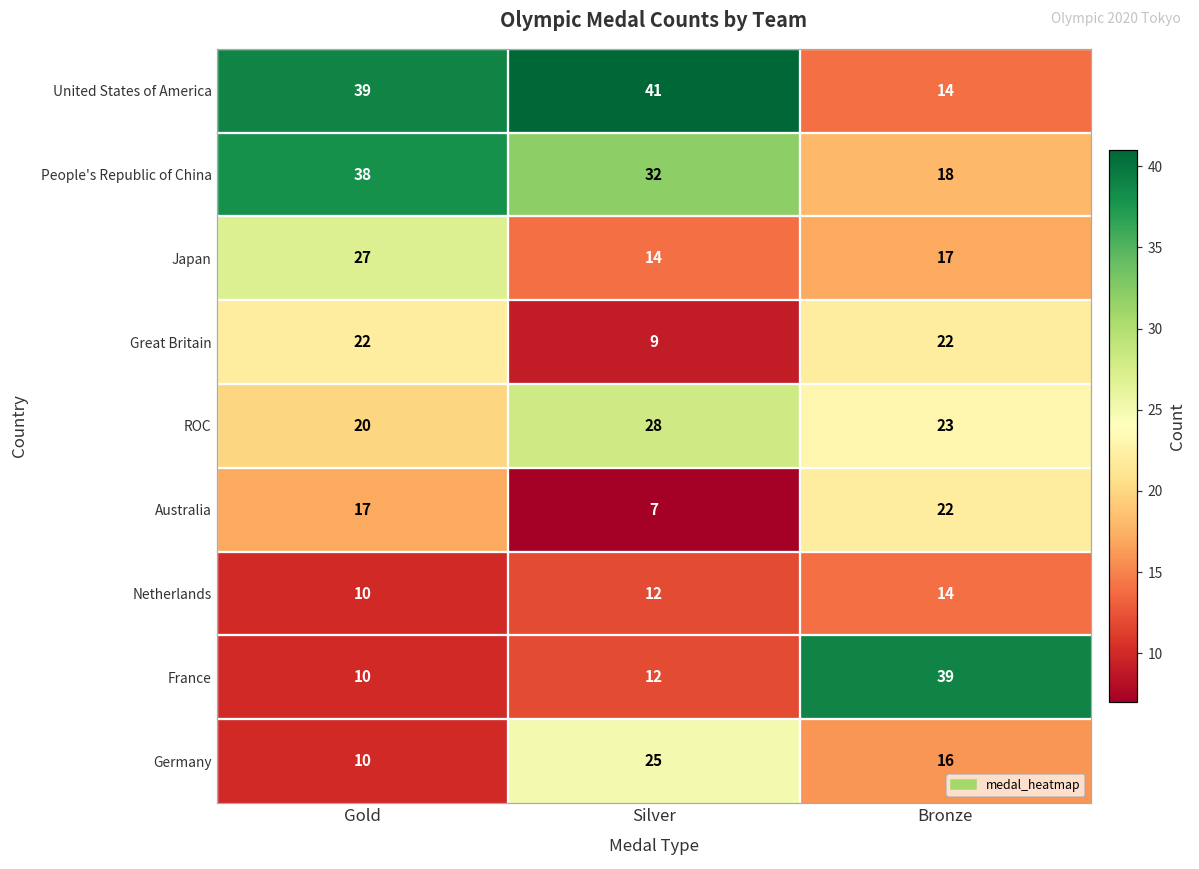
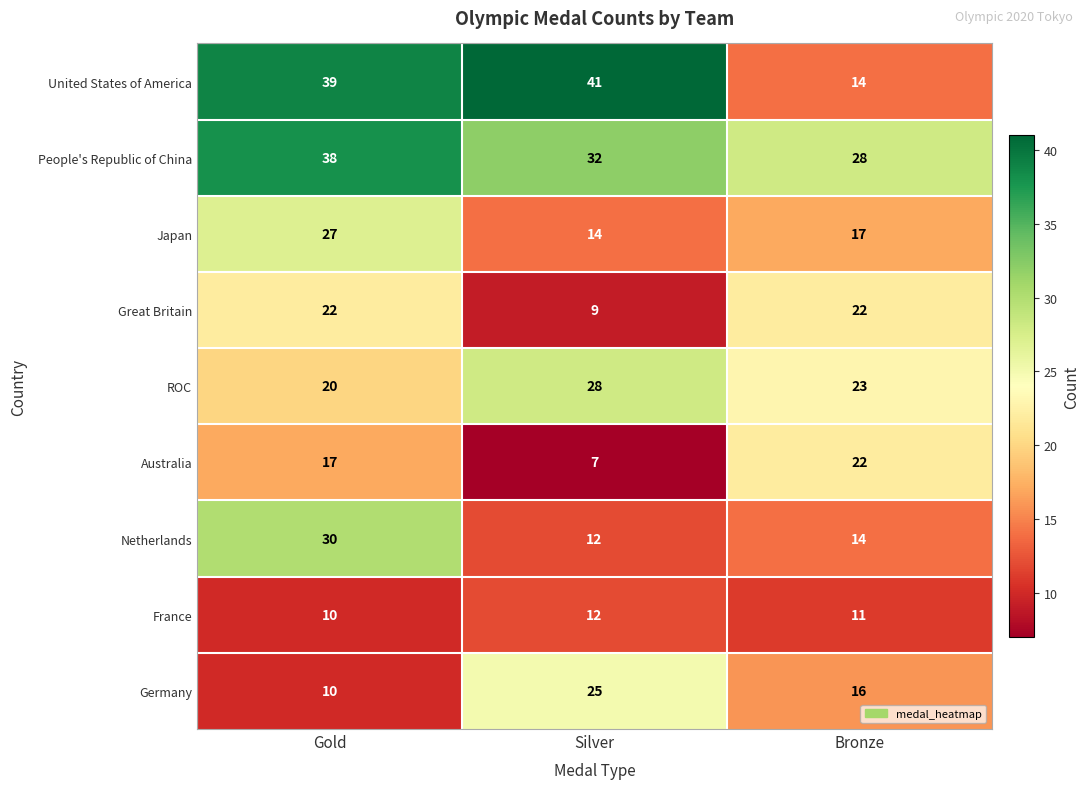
  {
    "United States of America": {
      "Gold": 39,
      "Silver": 41,
      "Bronze": 14
    },
    "People's Republic of China": {
      "Gold": 38,
      "Silver": 32,
-     "Bronze": 18
+     "Bronze": 28
    },
    "Japan": {
      "Gold": 27,
      "Silver": 14,
      "Bronze": 17
    },
    "Great Britain": {
      "Gold": 22,
      "Silver": 9,
      "Bronze": 22
    },
    "ROC": {
      "Gold": 20,
      "Silver": 28,
      "Bronze": 23
    },
    "Australia": {
      "Gold": 17,
      "Silver": 7,
      "Bronze": 22
    },
    "Netherlands": {
-     "Gold": 10,
+     "Gold": 30,
      "Silver": 12,
      "Bronze": 14
    },
    "France": {
      "Gold": 10,
      "Silver": 12,
-     "Bronze": 39
+     "Bronze": 11
    },
    "Germany": {
      "Gold": 10,
      "Silver": 25,
      "Bronze": 16
    }
  }
